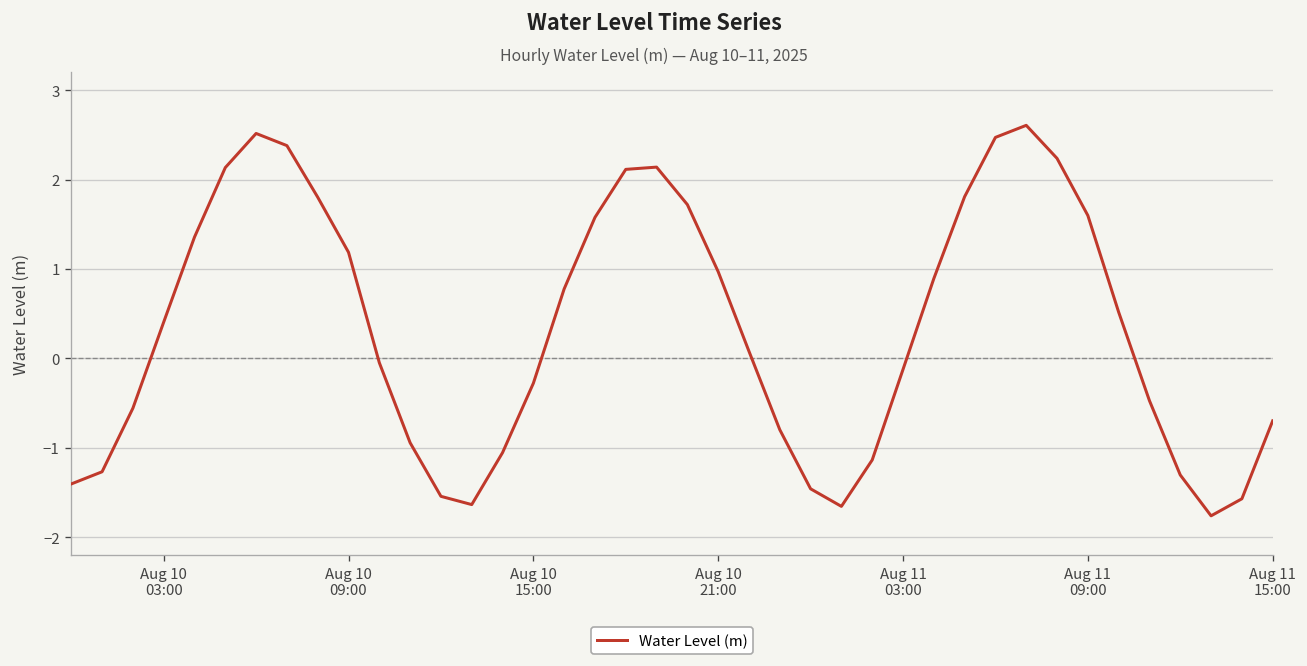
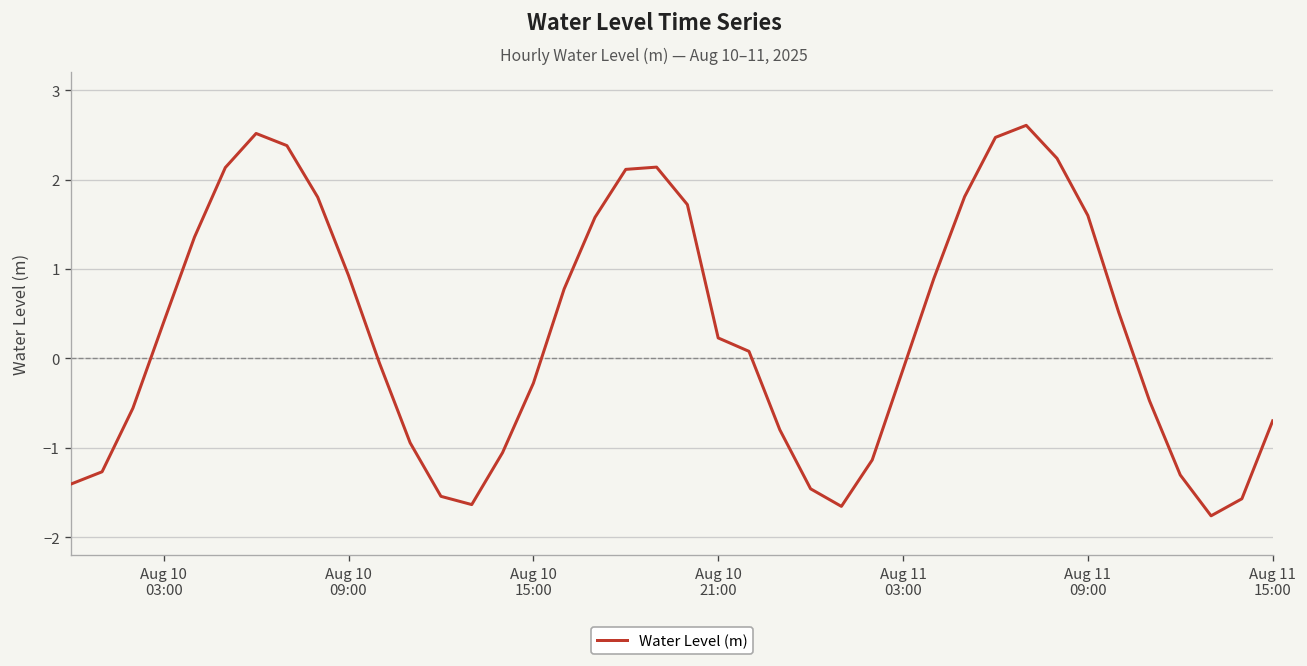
  {
    "Aug 10 03:00": 0.4,
-   "Aug 10 09:00": 1.2,
+   "Aug 10 09:00": 0.9,
    "Aug 10 15:00": -0.3,
-   "Aug 10 21:00": 1.0,
+   "Aug 10 21:00": 0.2,
    "Aug 11 03:00": -0.1,
    "Aug 11 09:00": 1.6,
    "Aug 11 15:00": -0.7
  }
